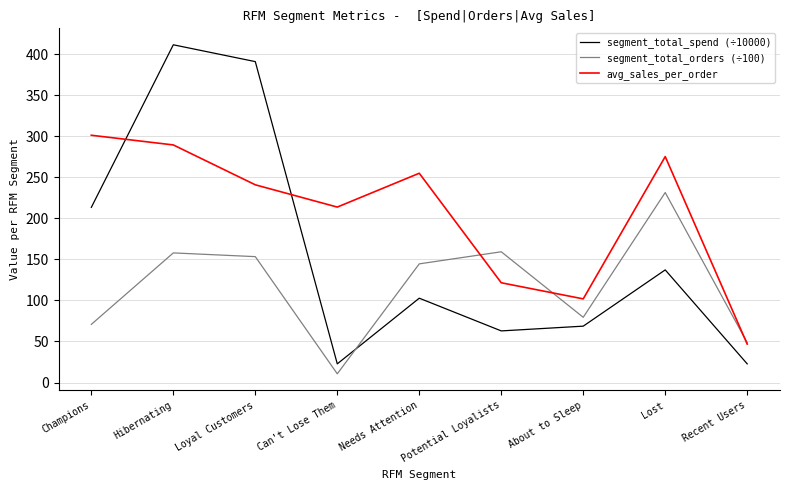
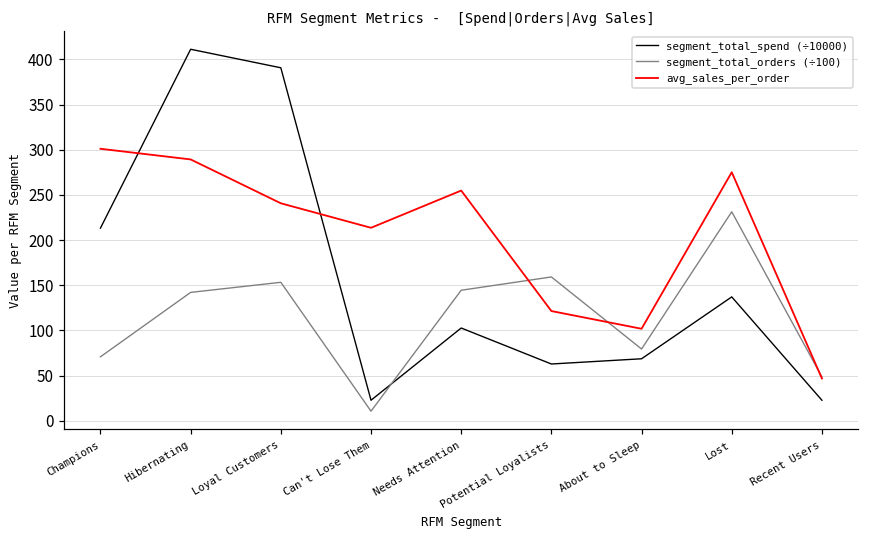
  {
    "segment_total_spend (÷10000)": {
      "Champions": 210,
      "Hibernating": 410,
      "Loyal Customers": 390,
      "Can't Lose Them": 20,
      "Needs Attention": 100,
      "Potential Loyalists": 60,
      "About to Sleep": 70,
      "Lost": 140,
      "Recent Users": 20
    },
    "segment_total_orders (÷100)": {
      "Champions": 70,
-     "Hibernating": 160,
+     "Hibernating": 140,
      "Loyal Customers": 150,
      "Can't Lose Them": 10,
      "Needs Attention": 140,
      "Potential Loyalists": 160,
      "About to Sleep": 80,
      "Lost": 230
    },
    "avg_sales_per_order": {
      "Champions": 300,
      "Hibernating": 290,
      "Loyal Customers": 240,
      "Can't Lose Them": 210,
      "Needs Attention": 250,
      "Potential Loyalists": 120,
      "About to Sleep": 100,
      "Lost": 280
    }
  }
